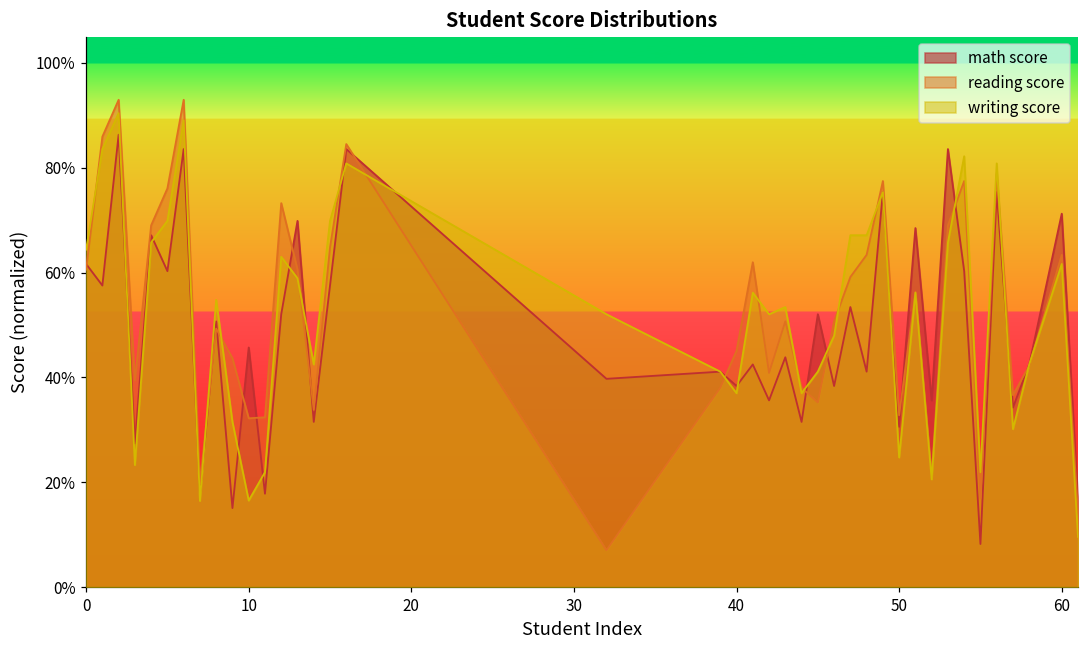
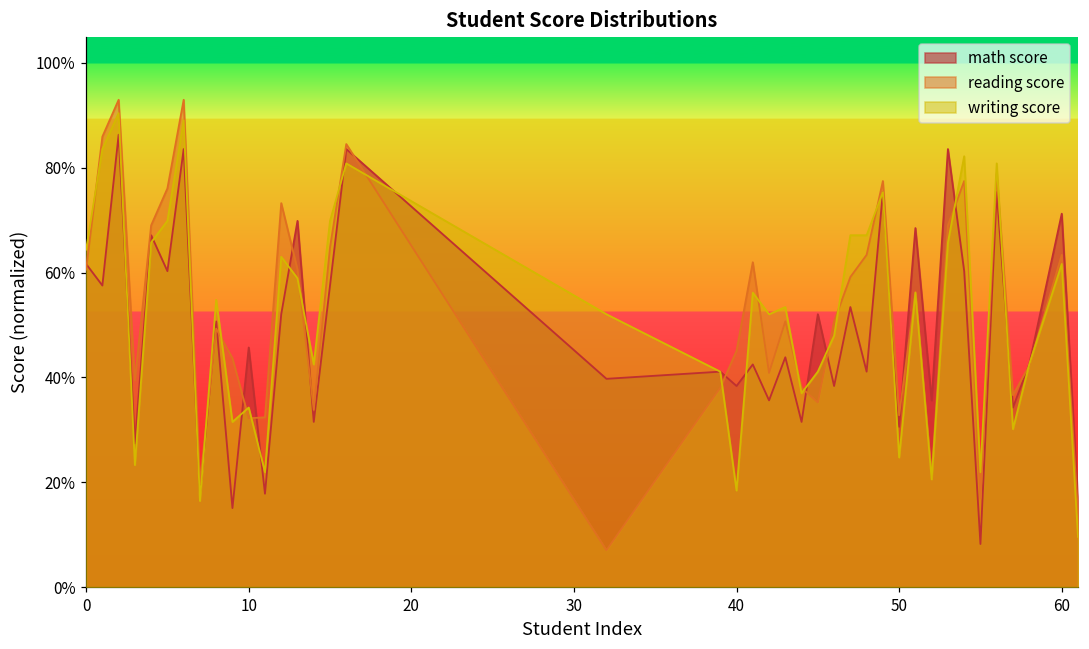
  {
    "math score": {
      "0": "62%",
      "10": "46%",
      "40": "38%",
      "50": "31%",
      "60": "71%"
    },
    "reading score": {
      "0": "61%",
      "10": "32%",
      "40": "45%",
      "50": "33%",
      "60": "63%"
    },
    "writing score": {
      "0": "64%",
-     "10": "17%",
-     "40": "37%",
+     "10": "34%",
+     "40": "18%",
      "50": "25%",
      "60": "62%"
    }
  }
